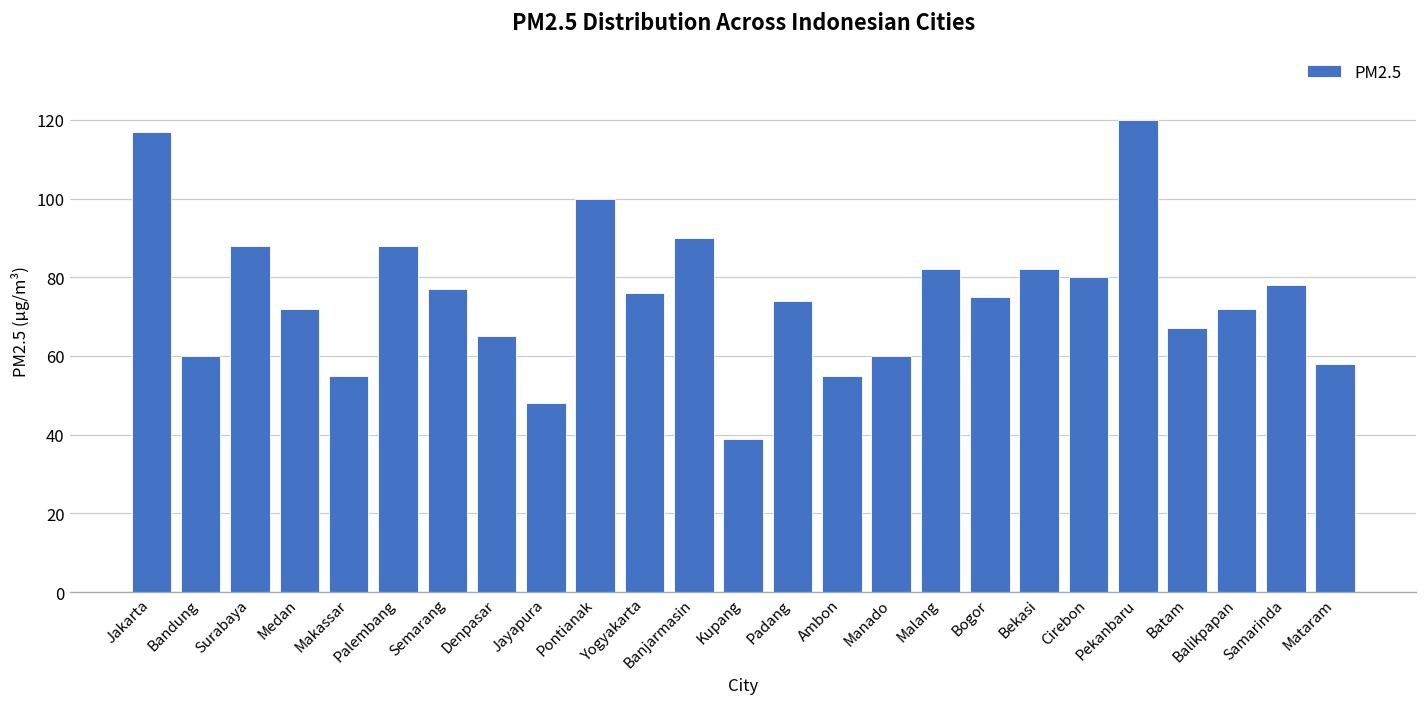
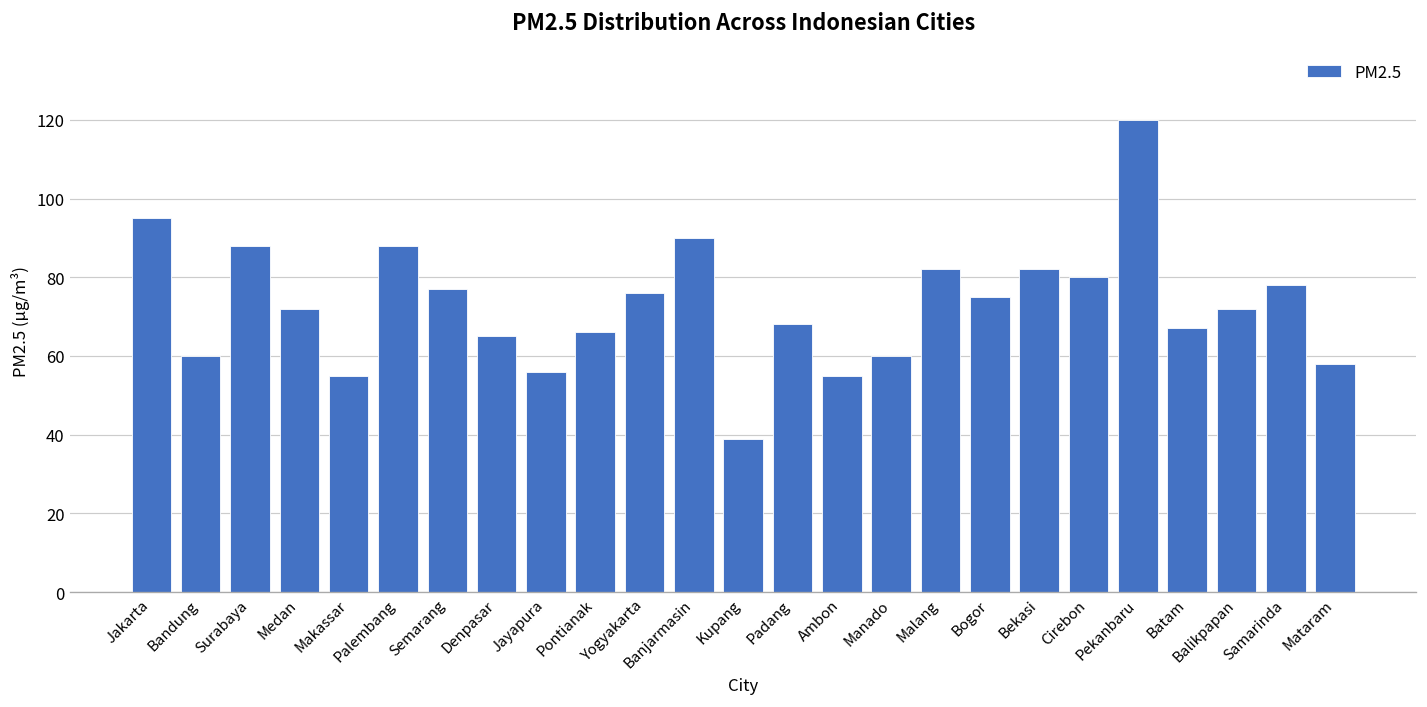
  {
-   "Jakarta": 117,
+   "Jakarta": 95,
    "Bandung": 60,
    "Surabaya": 88,
    "Medan": 72,
    "Makassar": 55,
    "Palembang": 88,
    "Semarang": 77,
    "Denpasar": 65,
-   "Jayapura": 48,
-   "Pontianak": 100,
+   "Jayapura": 56,
+   "Pontianak": 66,
    "Yogyakarta": 76,
    "Banjarmasin": 90,
    "Kupang": 39,
-   "Padang": 74,
+   "Padang": 68,
    "Ambon": 55,
    "Manado": 60,
    "Malang": 82,
    "Bogor": 75,
    "Bekasi": 82,
    "Cirebon": 80,
    "Pekanbaru": 120,
    "Batam": 67,
    "Balikpapan": 72,
    "Samarinda": 78,
    "Mataram": 58
  }
